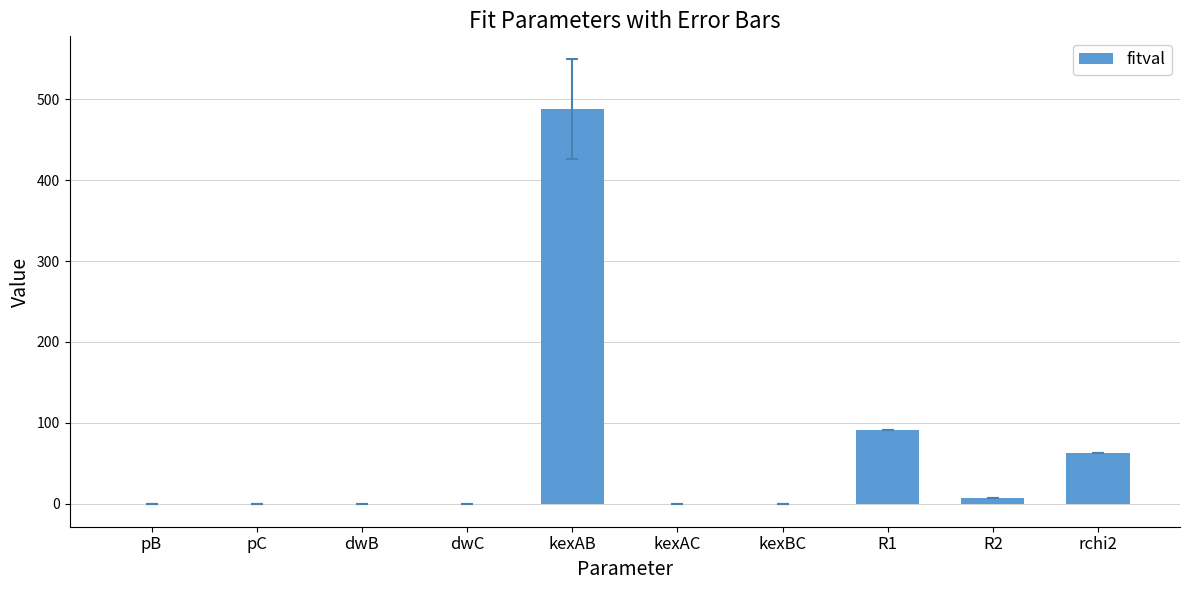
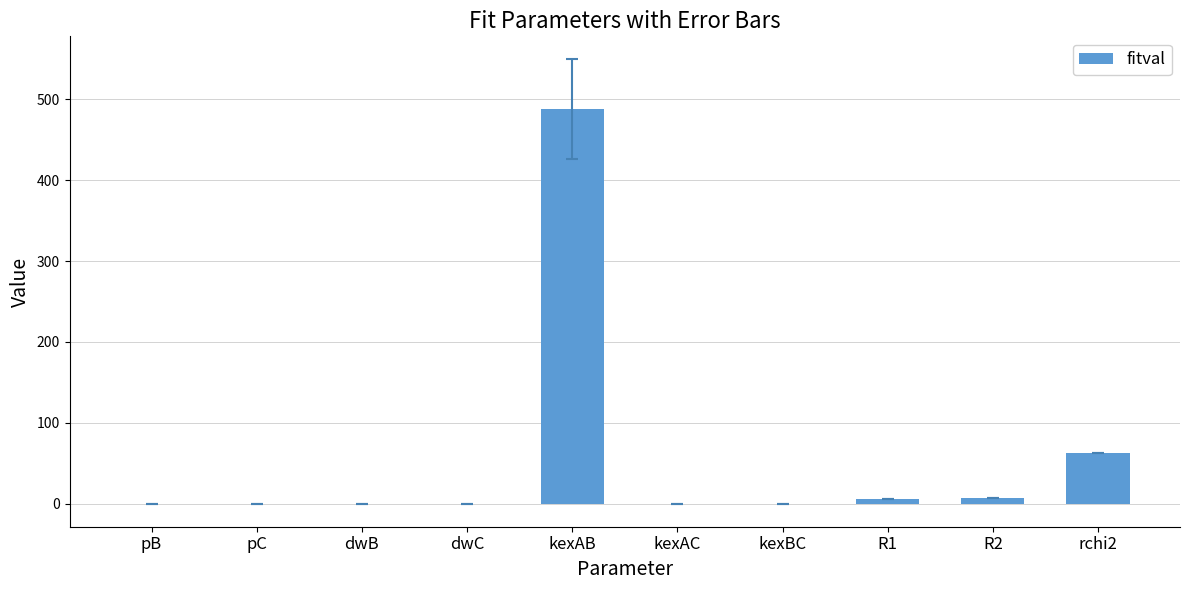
  {
    "fitval": {
      "pC": 0,
      "dwC": 0,
      "kexAB": 490,
      "kexAC": 0,
      "kexBC": 0,
-     "R1": 90,
+     "R1": 10,
      "R2": 10,
      "rchi2": 60
    }
  }
